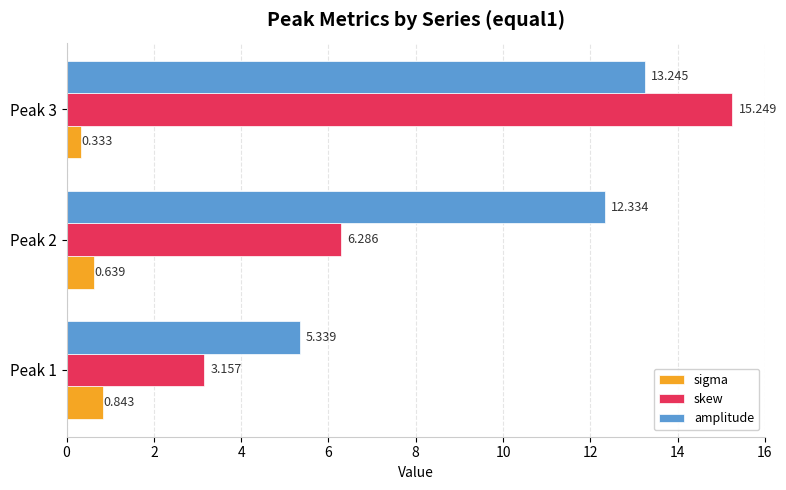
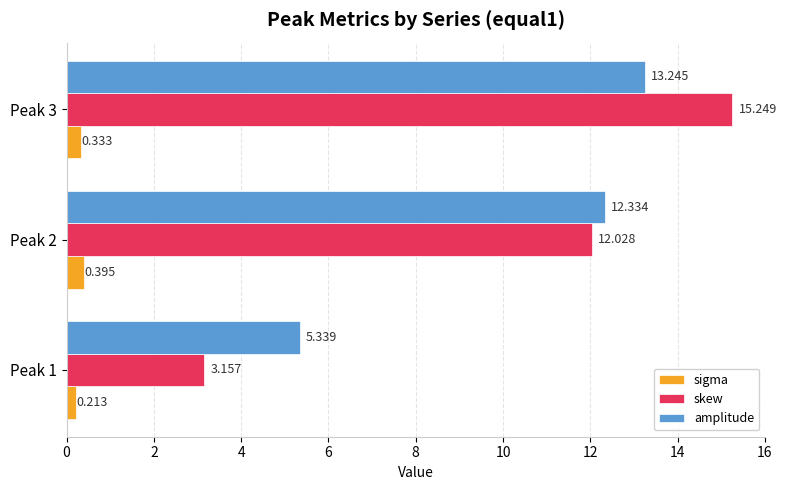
  {
    "sigma": {
      "Peak 3": 0.333,
-     "Peak 2": 0.639,
-     "Peak 1": 0.843
+     "Peak 2": 0.395,
+     "Peak 1": 0.213
    },
    "skew": {
      "Peak 3": 15.249,
-     "Peak 2": 6.286,
+     "Peak 2": 12.028,
      "Peak 1": 3.157
    },
    "amplitude": {
      "Peak 3": 13.245,
      "Peak 2": 12.334,
      "Peak 1": 5.339
    }
  }
